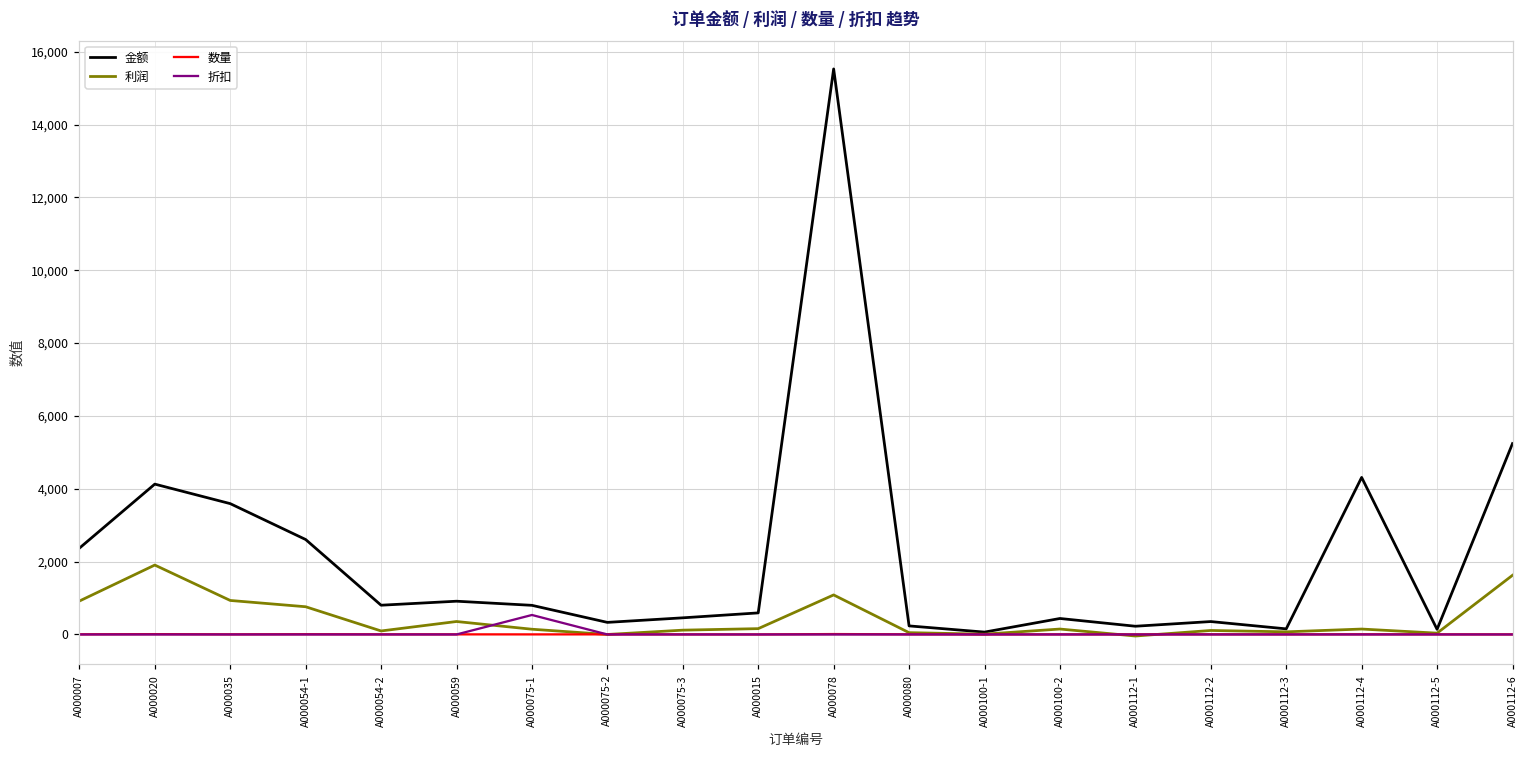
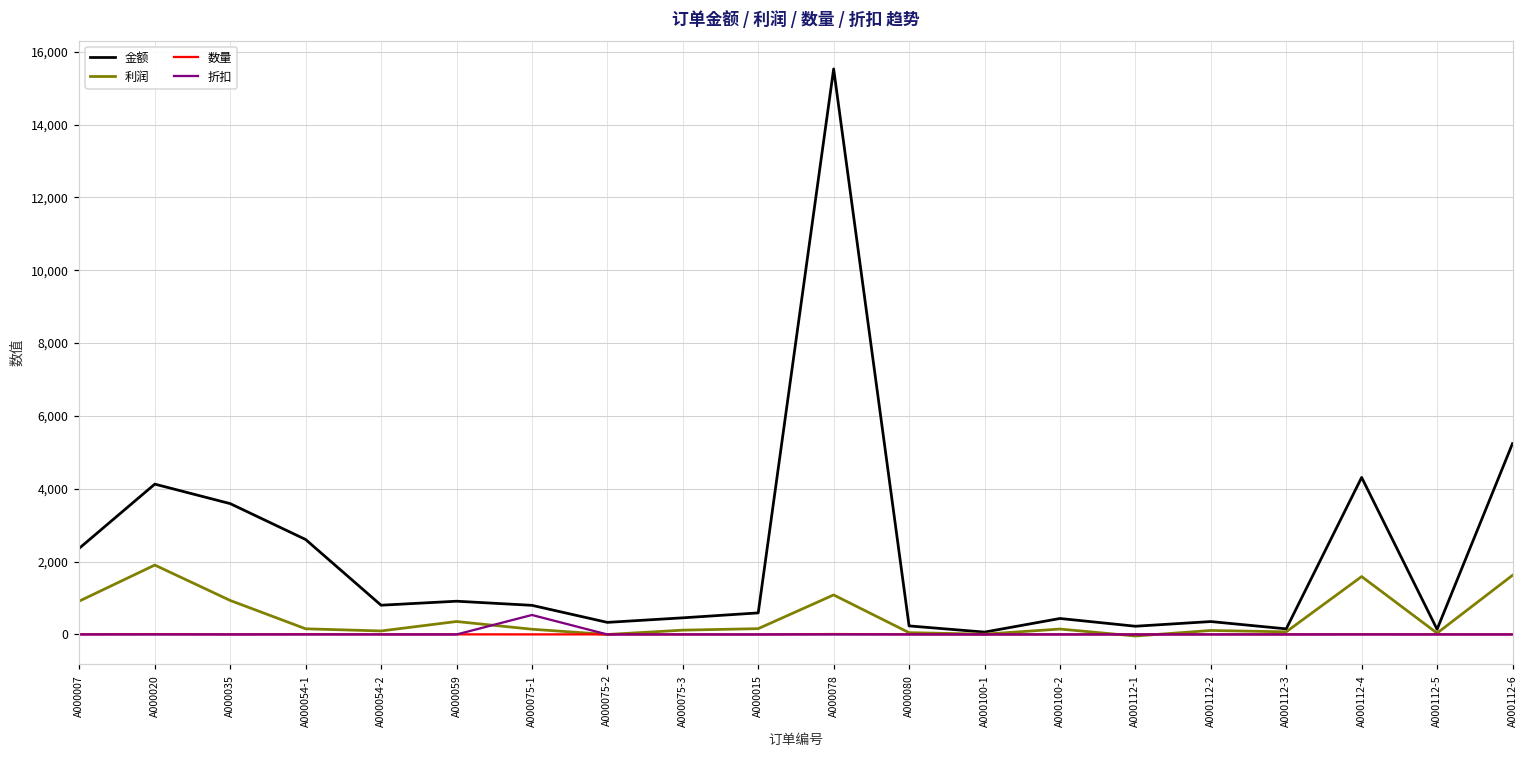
  {
    "金额": {
      "A000007": "2,400",
      "A000020": "4,100",
      "A000035": "3,600",
      "A000054-1": "2,600",
      "A000054-2": "800",
      "A000059": "900",
      "A000075-1": "800",
      "A000075-2": "300",
      "A000075-3": "500",
      "A000015": "600",
      "A000078": "15,500",
      "A000080": "200",
      "A000100-2": "400",
      "A000112-1": "200",
      "A000112-2": "400",
      "A000112-3": "200",
      "A000112-4": "4,300",
      "A000112-5": "100",
      "A000112-6": "5,200"
    },
    "利润": {
      "A000007": "900",
      "A000020": "1,900",
      "A000035": "900",
-     "A000054-1": "800",
+     "A000054-1": "200",
      "A000054-2": "100",
      "A000059": "400",
      "A000075-1": "100",
      "A000075-3": "100",
      "A000015": "200",
      "A000078": "1,100",
      "A000100-2": "100",
      "A000112-2": "100",
-     "A000112-4": "100",
+     "A000112-4": "1,600",
      "A000112-6": "1,600"
    },
    "数量": {
      "A000075-1": "0"
    },
    "折扣": {
      "A000075-1": "500"
    }
  }
